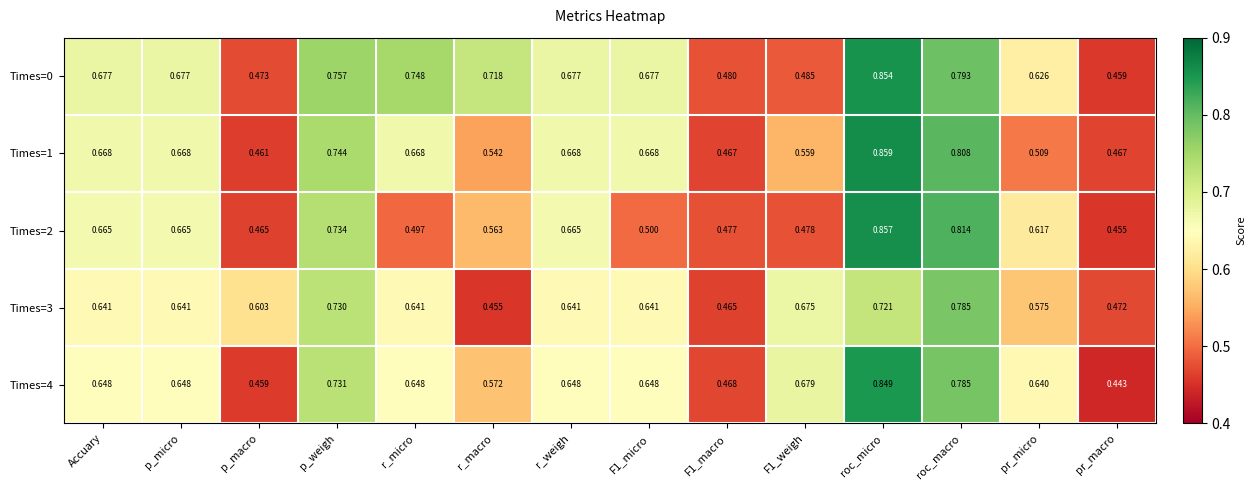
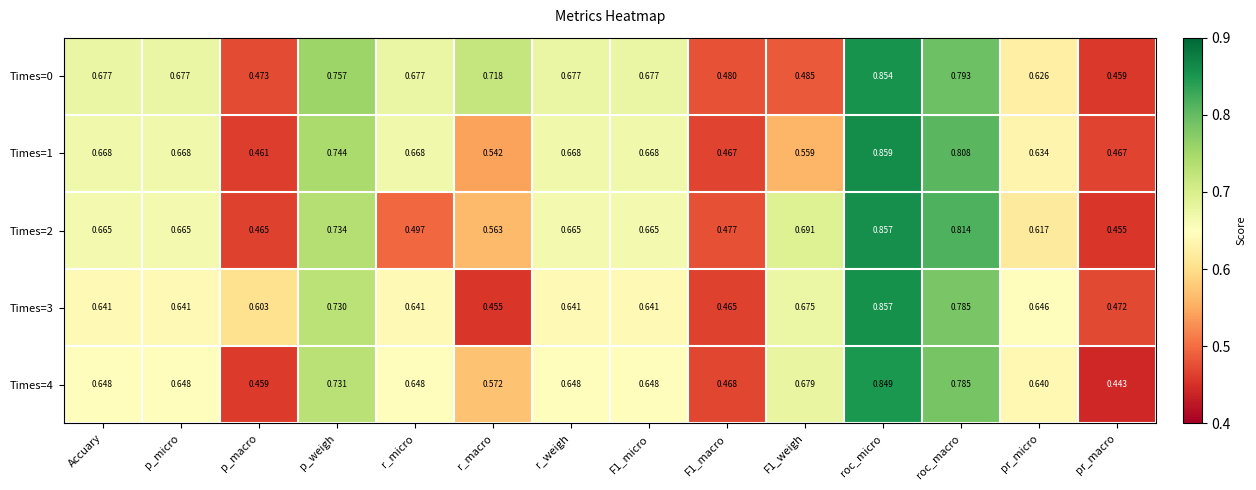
  {
    "Times=0": {
      "Accuary": 0.677,
      "p_micro": 0.677,
      "p_macro": 0.473,
      "p_weigh": 0.757,
-     "r_micro": 0.748,
+     "r_micro": 0.677,
      "r_macro": 0.718,
      "r_weigh": 0.677,
      "F1_micro": 0.677,
      "F1_macro": 0.480,
      "F1_weigh": 0.485,
      "roc_micro": 0.854,
      "roc_macro": 0.793,
      "pr_micro": 0.626,
      "pr_macro": 0.459
    },
    "Times=1": {
      "Accuary": 0.668,
      "p_micro": 0.668,
      "p_macro": 0.461,
      "p_weigh": 0.744,
      "r_micro": 0.668,
      "r_macro": 0.542,
      "r_weigh": 0.668,
      "F1_micro": 0.668,
      "F1_macro": 0.467,
      "F1_weigh": 0.559,
      "roc_micro": 0.859,
      "roc_macro": 0.808,
-     "pr_micro": 0.509,
+     "pr_micro": 0.634,
      "pr_macro": 0.467
    },
    "Times=2": {
      "Accuary": 0.665,
      "p_micro": 0.665,
      "p_macro": 0.465,
      "p_weigh": 0.734,
      "r_micro": 0.497,
      "r_macro": 0.563,
      "r_weigh": 0.665,
-     "F1_micro": 0.500,
+     "F1_micro": 0.665,
      "F1_macro": 0.477,
-     "F1_weigh": 0.478,
+     "F1_weigh": 0.691,
      "roc_micro": 0.857,
      "roc_macro": 0.814,
      "pr_micro": 0.617,
      "pr_macro": 0.455
    },
    "Times=3": {
      "Accuary": 0.641,
      "p_micro": 0.641,
      "p_macro": 0.603,
      "p_weigh": 0.730,
      "r_micro": 0.641,
      "r_macro": 0.455,
      "r_weigh": 0.641,
      "F1_micro": 0.641,
      "F1_macro": 0.465,
      "F1_weigh": 0.675,
-     "roc_micro": 0.721,
+     "roc_micro": 0.857,
      "roc_macro": 0.785,
-     "pr_micro": 0.575,
+     "pr_micro": 0.646,
      "pr_macro": 0.472
    },
    "Times=4": {
      "Accuary": 0.648,
      "p_micro": 0.648,
      "p_macro": 0.459,
      "p_weigh": 0.731,
      "r_micro": 0.648,
      "r_macro": 0.572,
      "r_weigh": 0.648,
      "F1_micro": 0.648,
      "F1_macro": 0.468,
      "F1_weigh": 0.679,
      "roc_micro": 0.849,
      "roc_macro": 0.785,
      "pr_micro": 0.640,
      "pr_macro": 0.443
    }
  }
